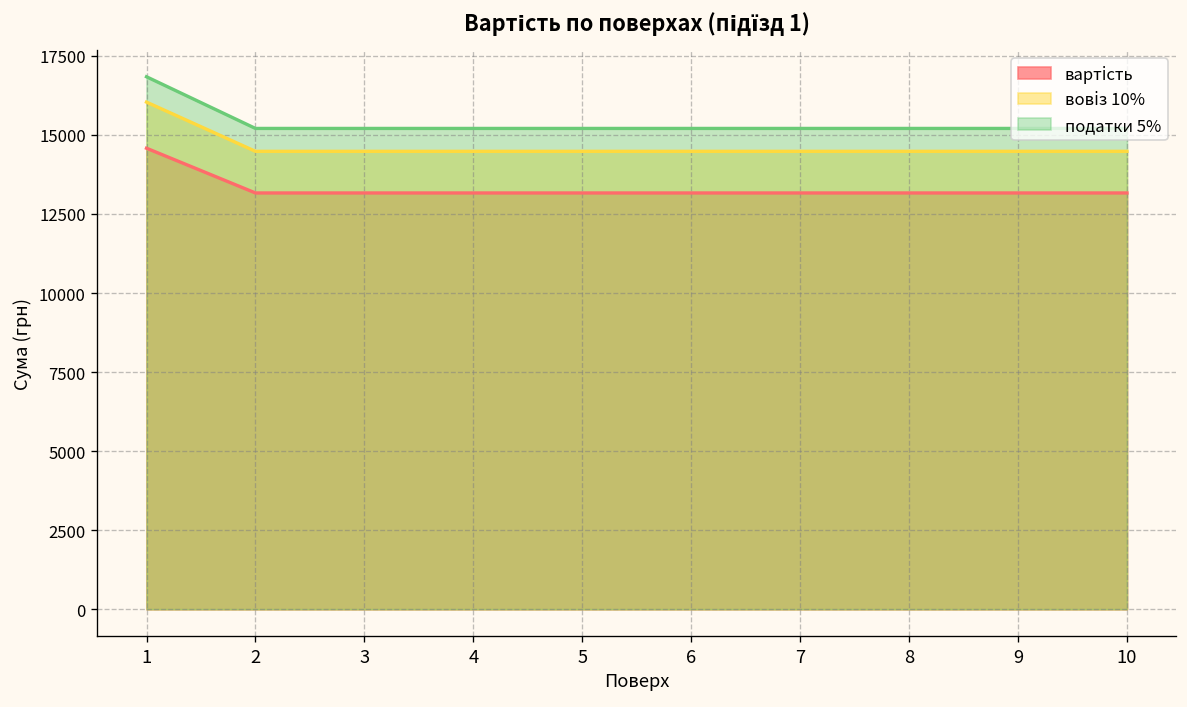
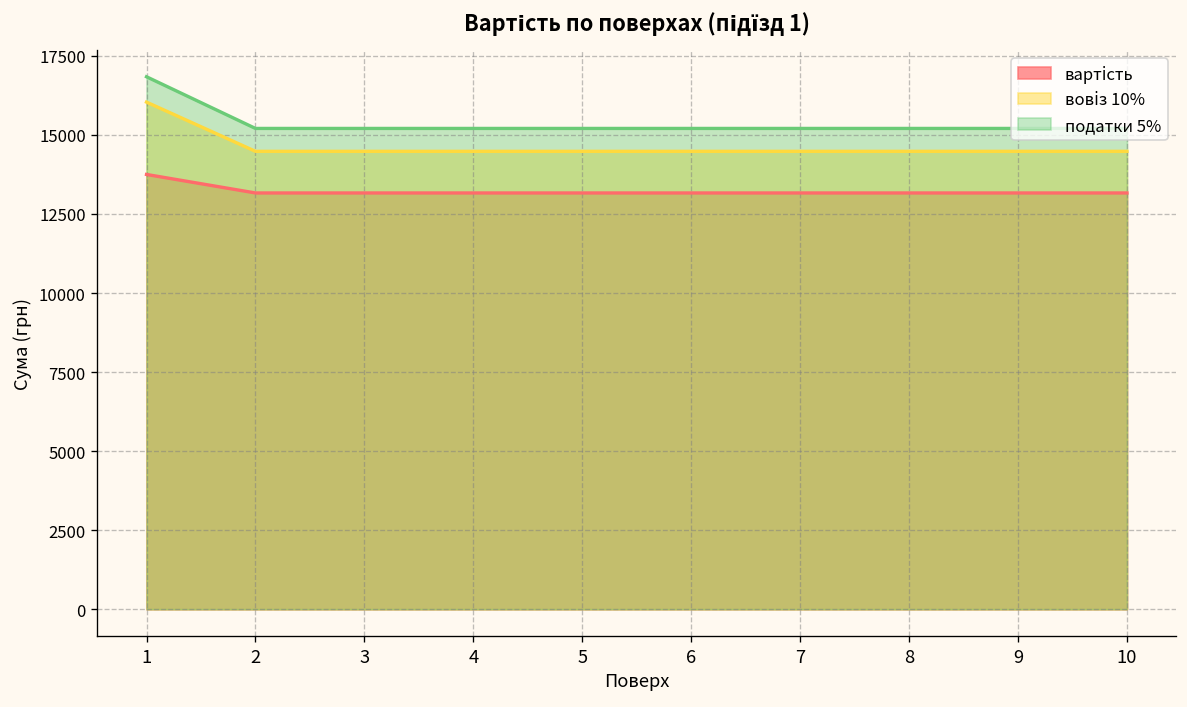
  {
    "вартість": {
-     "1": 14600,
+     "1": 13700,
      "2": 13200,
      "3": 13200,
      "4": 13200,
      "5": 13200,
      "6": 13200,
      "7": 13200,
      "8": 13200,
      "9": 13200,
      "10": 13200
    },
    "вовіз 10%": {
      "1": 16000,
      "2": 14500,
      "3": 14500,
      "4": 14500,
      "5": 14500,
      "6": 14500,
      "7": 14500,
      "8": 14500,
      "9": 14500,
      "10": 14500
    },
    "податки 5%": {
      "1": 16800,
      "2": 15200,
      "3": 15200,
      "4": 15200,
      "5": 15200,
      "6": 15200,
      "7": 15200,
      "8": 15200
    }
  }
